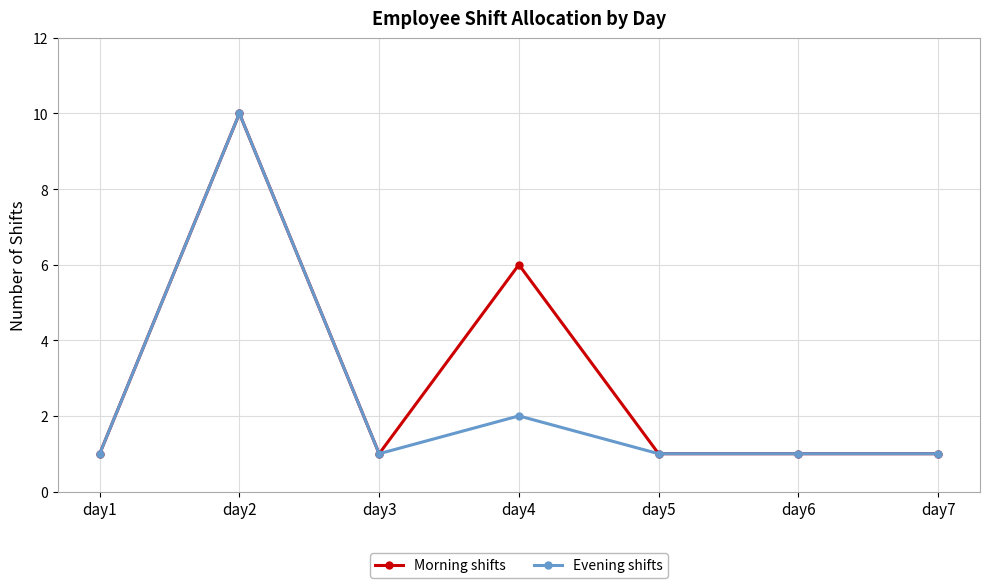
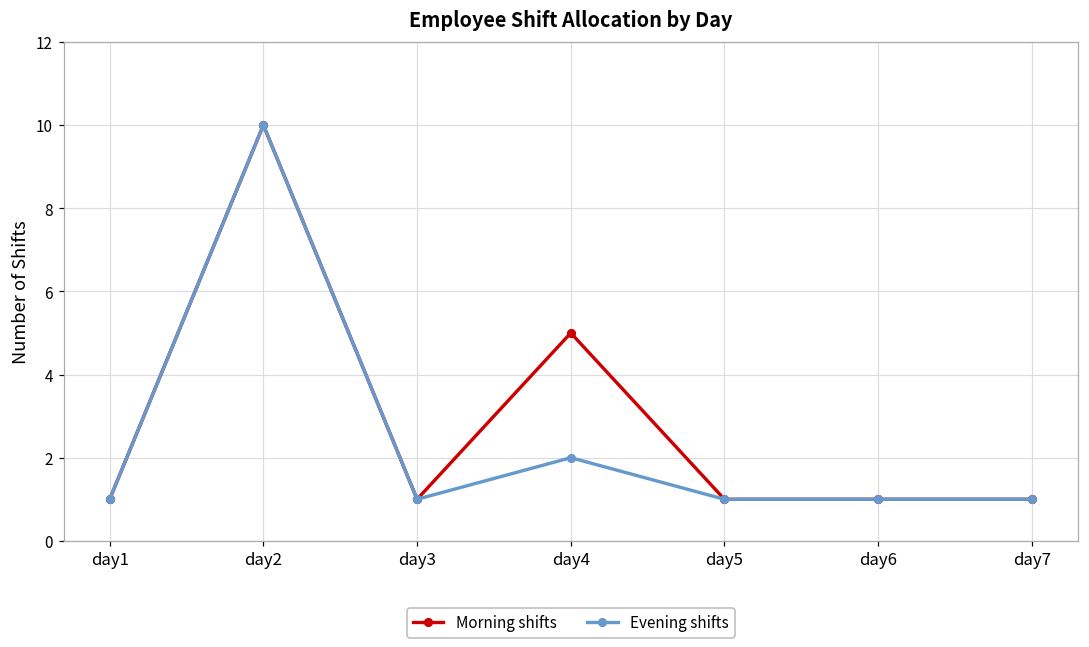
  {
    "Morning shifts": {
-     "day4": 6
+     "day4": 5
    },
    "Evening shifts": {
      "day4": 2
    }
  }
